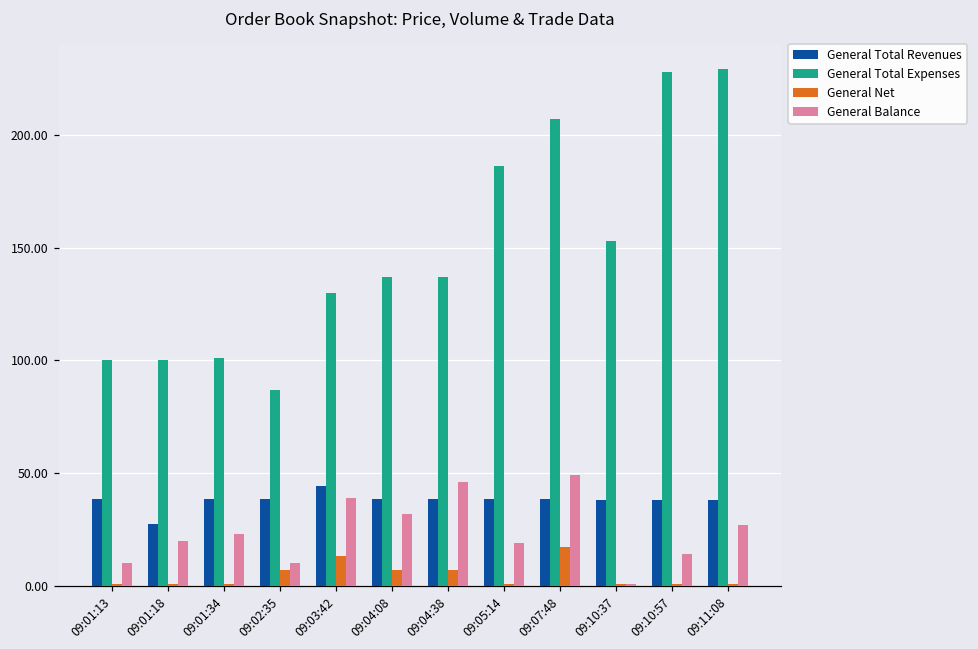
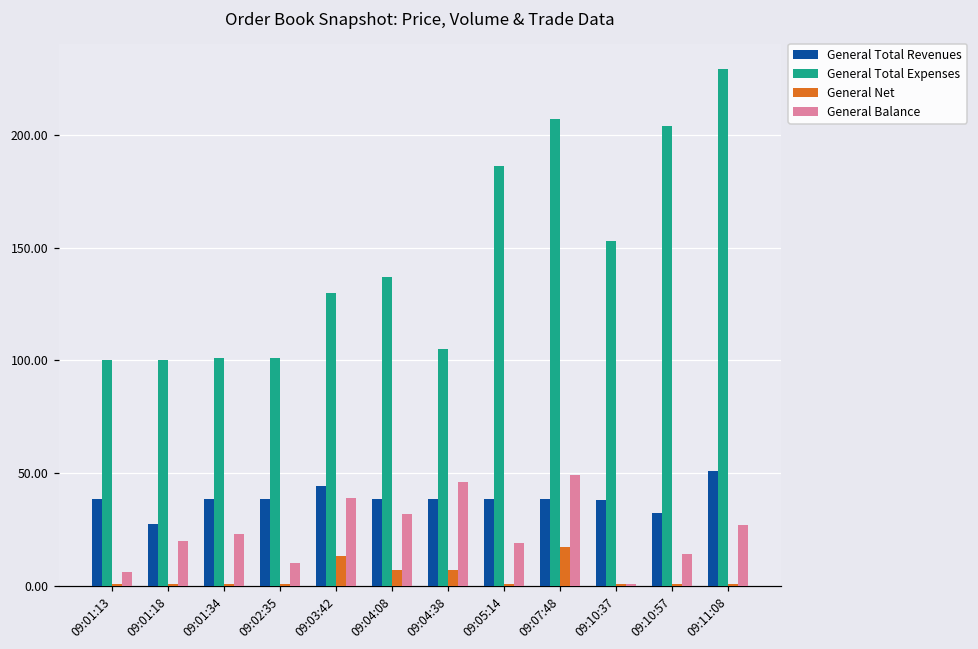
  {
    "General Total Revenues": {
      "09:01:13": 38,
      "09:01:18": 28,
      "09:01:34": 38,
      "09:02:35": 38,
      "09:03:42": 44,
      "09:04:08": 38,
      "09:04:38": 38,
      "09:05:14": 38,
      "09:07:48": 38,
      "09:10:37": 38,
-     "09:10:57": 38,
-     "09:11:08": 38
+     "09:10:57": 32,
+     "09:11:08": 51
    },
    "General Total Expenses": {
      "09:01:13": 100,
      "09:01:18": 100,
      "09:01:34": 101,
-     "09:02:35": 87,
+     "09:02:35": 101,
      "09:03:42": 130,
      "09:04:08": 137,
-     "09:04:38": 137,
+     "09:04:38": 105,
      "09:05:14": 186,
      "09:07:48": 207,
      "09:10:37": 153,
-     "09:10:57": 228,
+     "09:10:57": 204,
      "09:11:08": 229
    },
    "General Net": {
-     "09:02:35": 7,
+     "09:02:35": 1,
      "09:03:42": 13,
      "09:04:08": 7,
      "09:04:38": 7,
      "09:07:48": 17
    },
    "General Balance": {
-     "09:01:13": 10,
+     "09:01:13": 6,
      "09:01:18": 20,
      "09:01:34": 23,
      "09:02:35": 10,
      "09:03:42": 39,
      "09:04:08": 32,
      "09:04:38": 46,
      "09:05:14": 19,
      "09:07:48": 49,
      "09:10:57": 14,
      "09:11:08": 27
    }
  }
